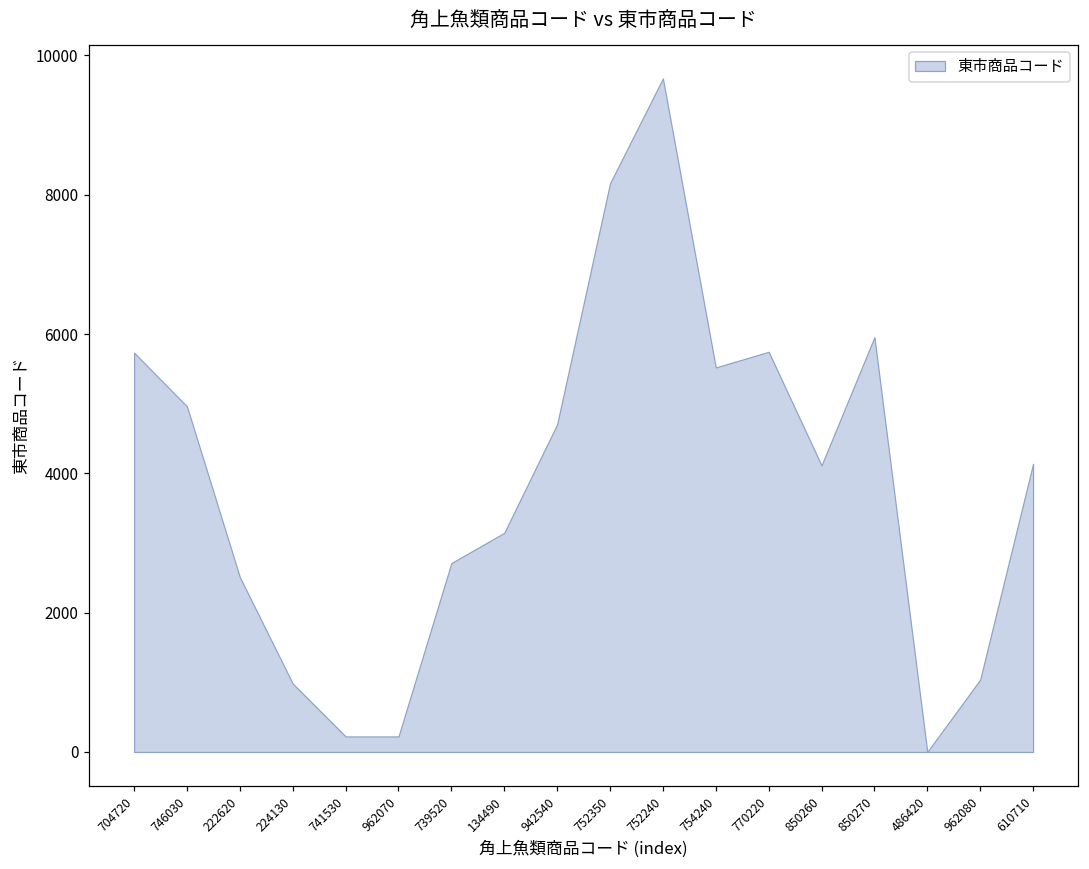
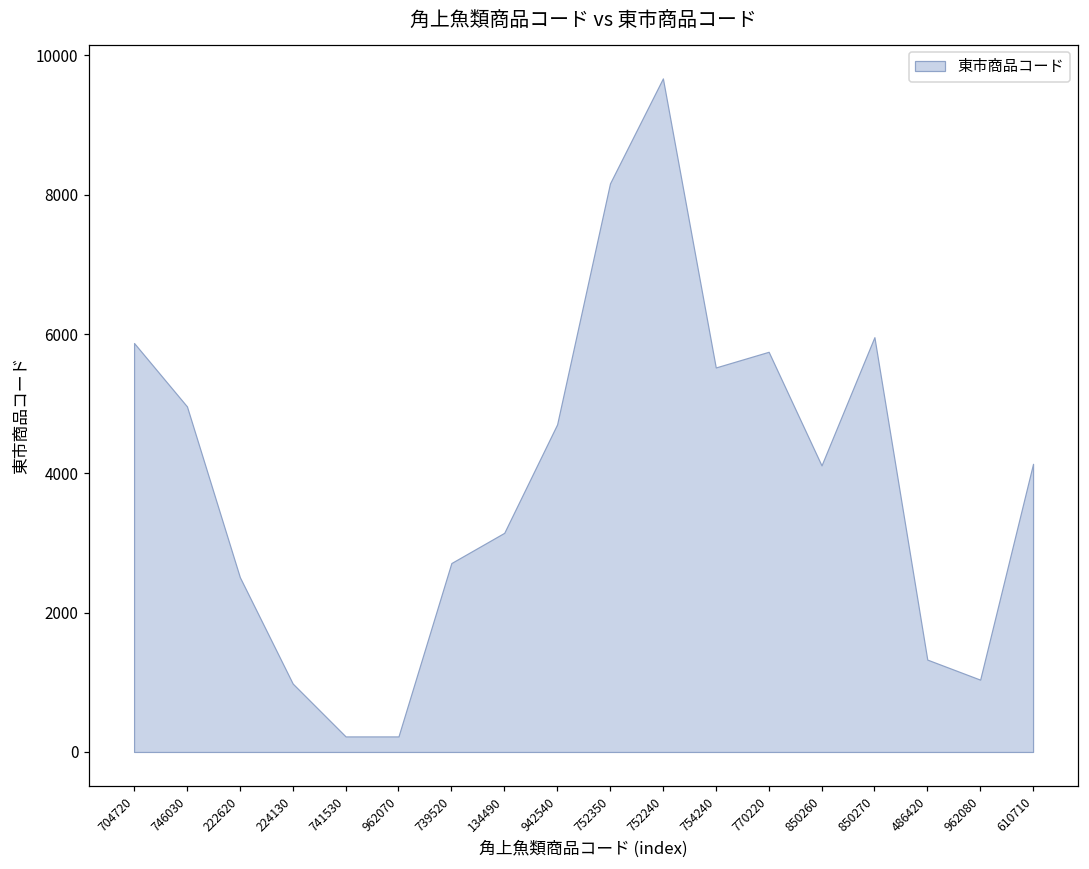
  {
-   "704720": 5700,
+   "704720": 5900,
    "746030": 5000,
    "222620": 2500,
    "224130": 1000,
    "741530": 200,
    "962070": 200,
    "739520": 2700,
    "134490": 3100,
    "942540": 4700,
    "752350": 8200,
    "752240": 9700,
    "754240": 5500,
    "770220": 5700,
    "850260": 4100,
    "850270": 6000,
-   "486420": 0,
+   "486420": 1300,
    "962080": 1000,
    "610710": 4100
  }
